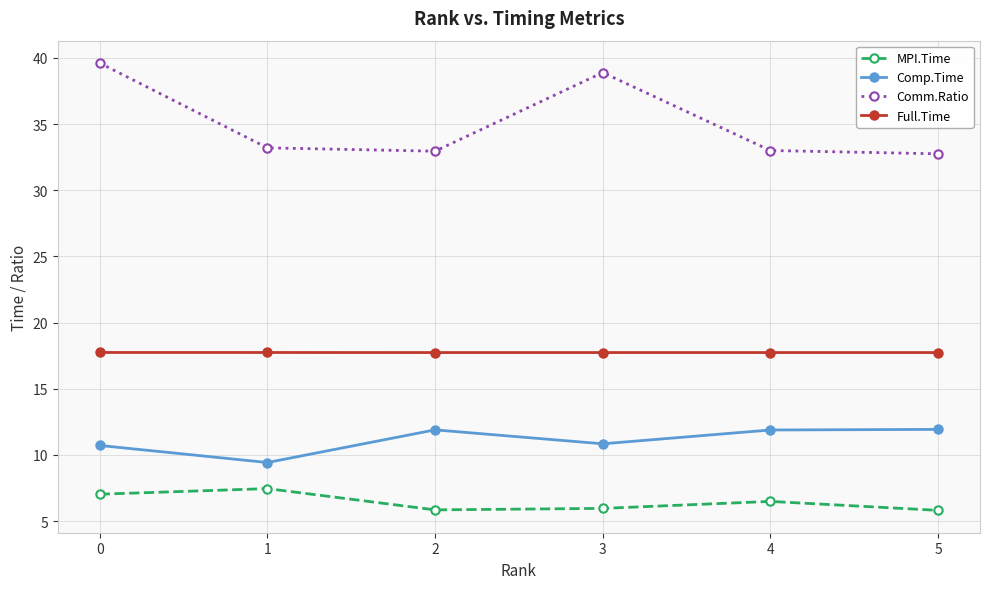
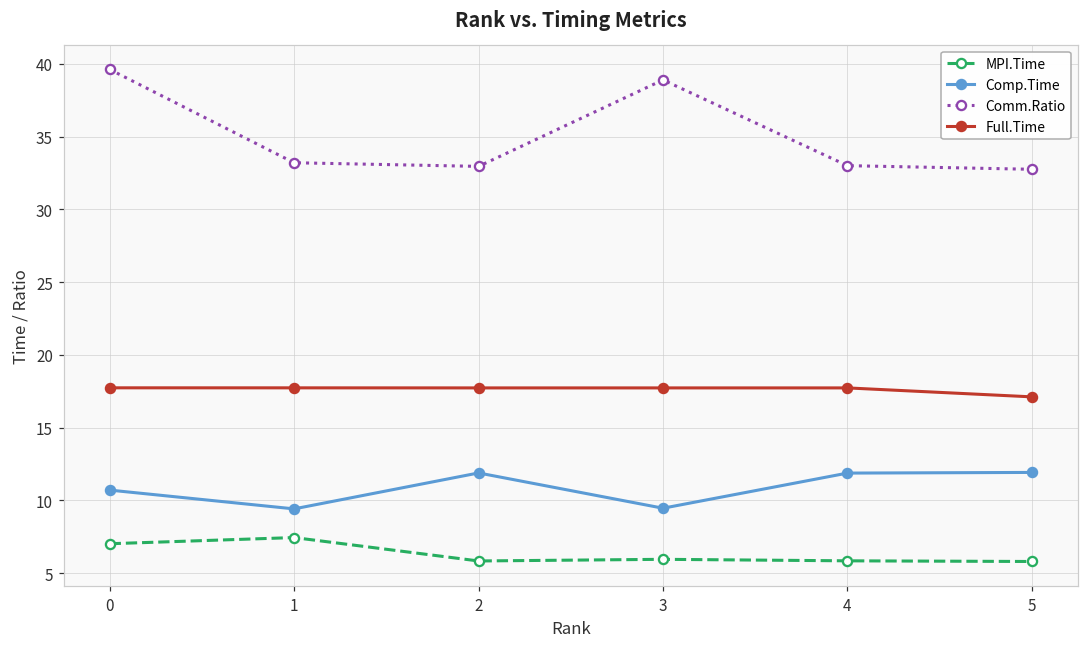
  {
    "MPI.Time": {
      "0": 7.0,
      "1": 7.5,
      "2": 5.8,
      "3": 6.0,
-     "4": 6.5,
+     "4": 5.9,
      "5": 5.8
    },
    "Comp.Time": {
      "0": 10.7,
      "1": 9.4,
      "2": 11.9,
-     "3": 10.8,
+     "3": 9.5,
      "4": 11.9,
      "5": 11.9
    },
    "Comm.Ratio": {
      "0": 39.6,
      "1": 33.2,
      "2": 33.0,
      "3": 38.9,
      "4": 33.0,
      "5": 32.8
    },
    "Full.Time": {
      "0": 17.7,
      "1": 17.7,
      "2": 17.7,
      "3": 17.7,
      "4": 17.7,
-     "5": 17.7
+     "5": 17.1
    }
  }
